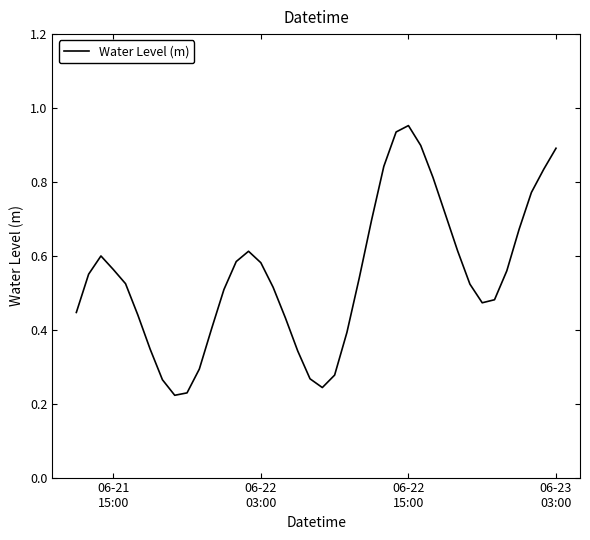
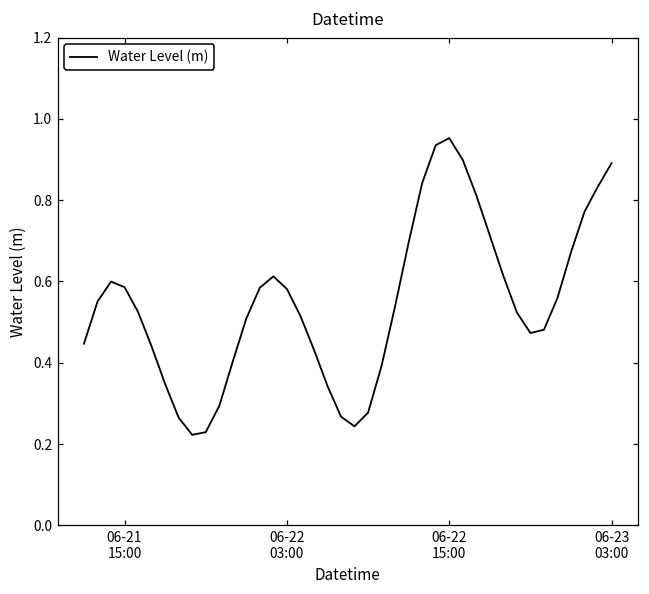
  {
-   "06-21 15:00": 0.56,
+   "06-21 15:00": 0.59,
    "06-22 03:00": 0.58,
    "06-22 15:00": 0.95,
    "06-23 03:00": 0.89
  }
